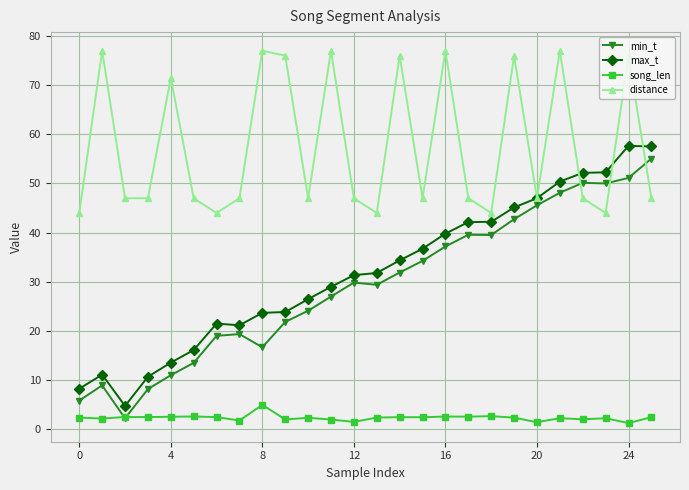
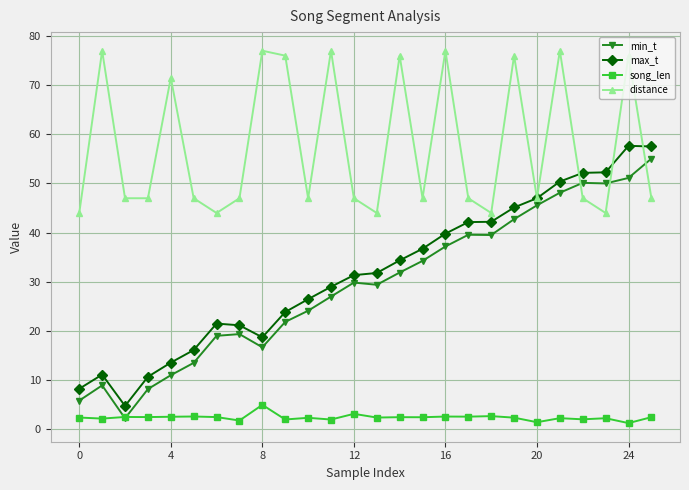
  {
    "min_t": {
      "0": 6,
      "4": 11,
      "8": 17,
      "12": 30,
      "16": 37,
      "20": 46,
      "24": 51
    },
    "max_t": {
      "0": 8,
      "4": 14,
-     "8": 24,
+     "8": 19,
      "12": 31,
      "16": 40,
      "24": 58
    },
    "song_len": {
      "0": 2,
      "4": 3,
      "8": 5,
-     "12": 2,
+     "12": 3,
      "16": 3,
      "20": 1,
      "24": 1
    },
    "distance": {
      "0": 44,
      "4": 72,
      "8": 77,
      "12": 47,
      "16": 77
    }
  }
